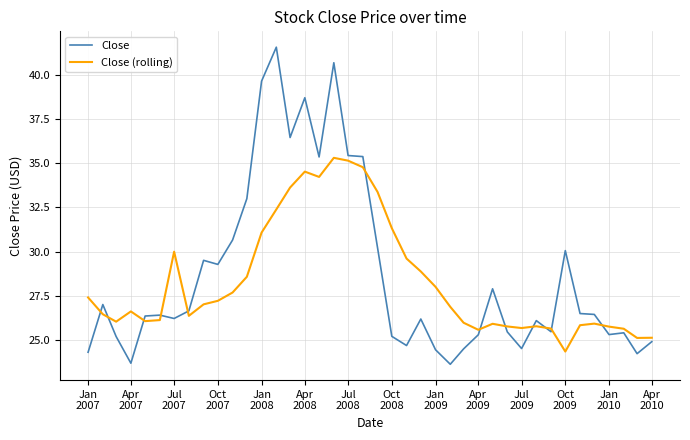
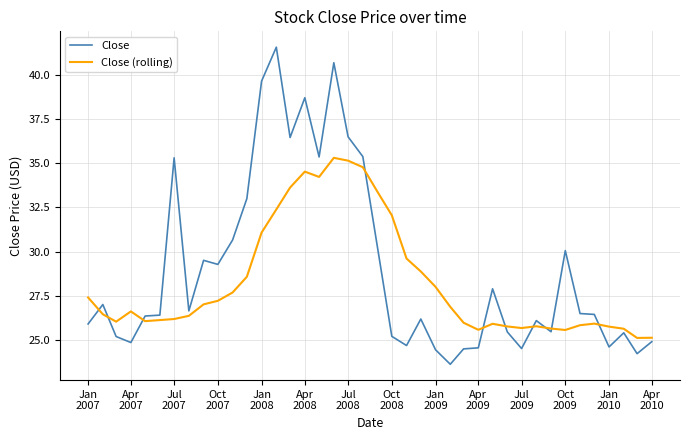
  {
    "Close": {
-     "Jan 2007": 24.3,
-     "Apr 2007": 23.7,
-     "Jul 2007": 26.2,
+     "Jan 2007": 25.9,
+     "Apr 2007": 24.9,
+     "Jul 2007": 35.3,
      "Oct 2007": 29.3,
      "Jan 2008": 39.6,
      "Apr 2008": 38.7,
-     "Jul 2008": 35.4,
+     "Jul 2008": 36.5,
      "Oct 2008": 25.2,
      "Jan 2009": 24.4,
-     "Apr 2009": 25.3,
+     "Apr 2009": 24.6,
      "Jul 2009": 24.5,
      "Oct 2009": 30.1,
-     "Jan 2010": 25.3,
+     "Jan 2010": 24.6,
      "Apr 2010": 24.9
    },
    "Close (rolling)": {
      "Jan 2007": 27.4,
      "Apr 2007": 26.6,
-     "Jul 2007": 30.0,
+     "Jul 2007": 26.2,
      "Oct 2007": 27.2,
      "Jan 2008": 31.1,
      "Apr 2008": 34.5,
      "Jul 2008": 35.1,
-     "Oct 2008": 31.3,
+     "Oct 2008": 32.1,
      "Jan 2009": 28.0,
      "Apr 2009": 25.6,
      "Jul 2009": 25.7,
-     "Oct 2009": 24.3,
+     "Oct 2009": 25.6,
      "Jan 2010": 25.8,
      "Apr 2010": 25.1
    }
  }
